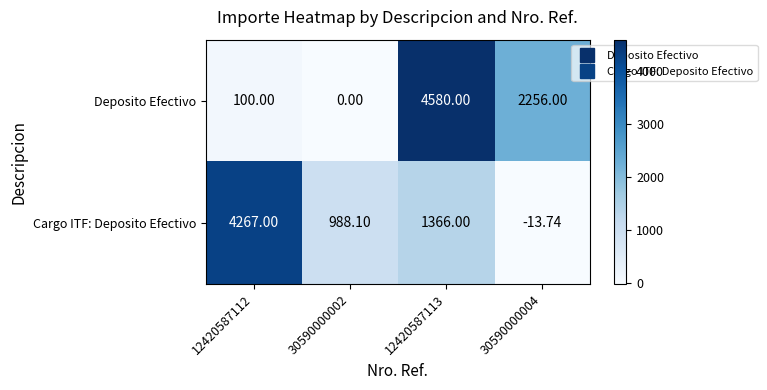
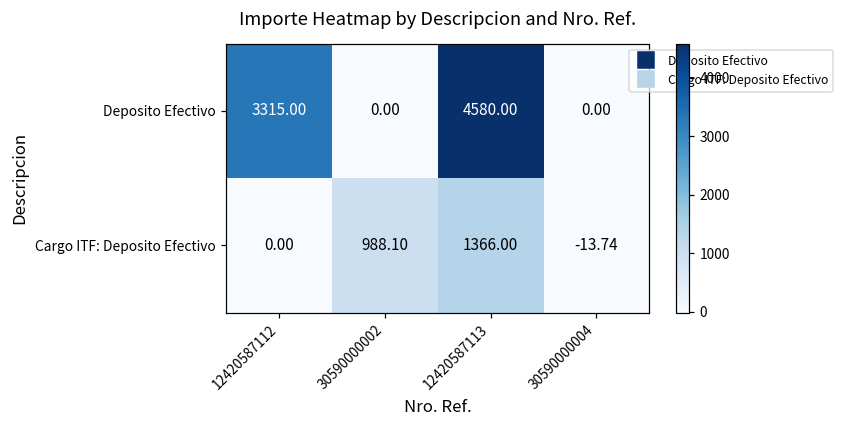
  {
    "Deposito Efectivo": {
-     "12420587112": 100.00,
+     "12420587112": 3315.00,
      "30590000002": 0.00,
      "12420587113": 4580.00,
-     "30590000004": 2256.00
+     "30590000004": 0.00
    },
    "Cargo ITF: Deposito Efectivo": {
-     "12420587112": 4267.00,
+     "12420587112": 0.00,
      "30590000002": 988.10,
      "12420587113": 1366.00,
      "30590000004": -13.74
    }
  }
